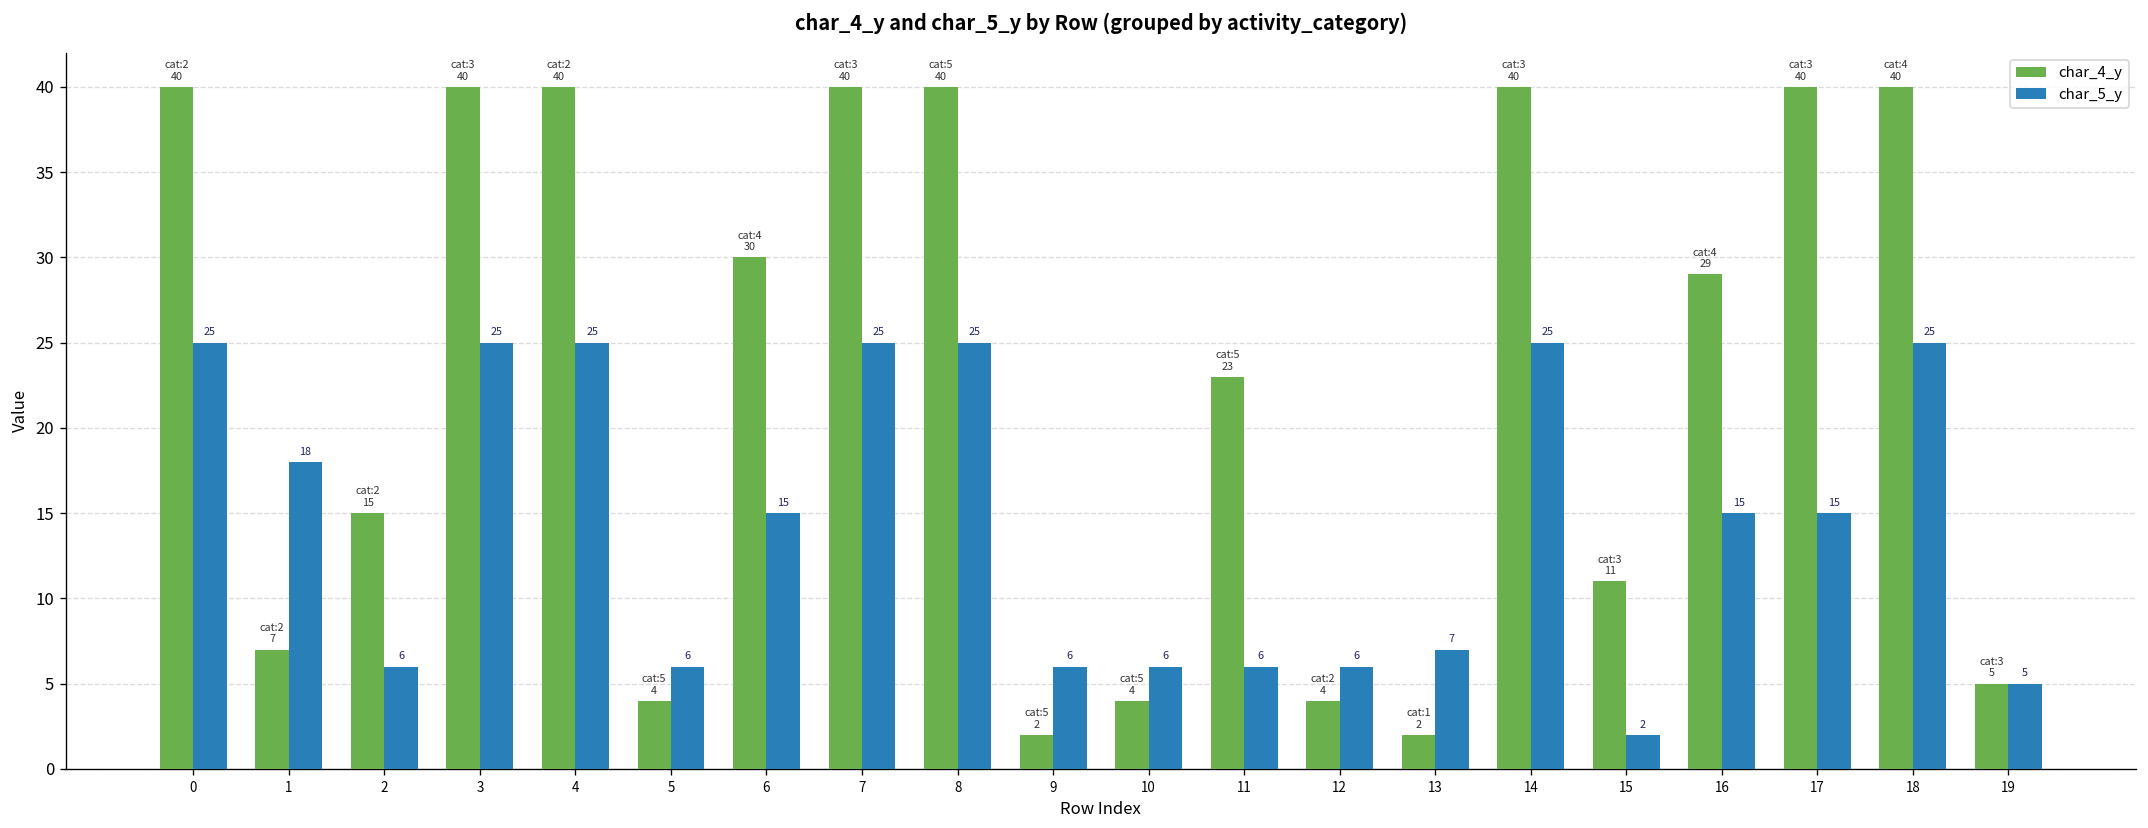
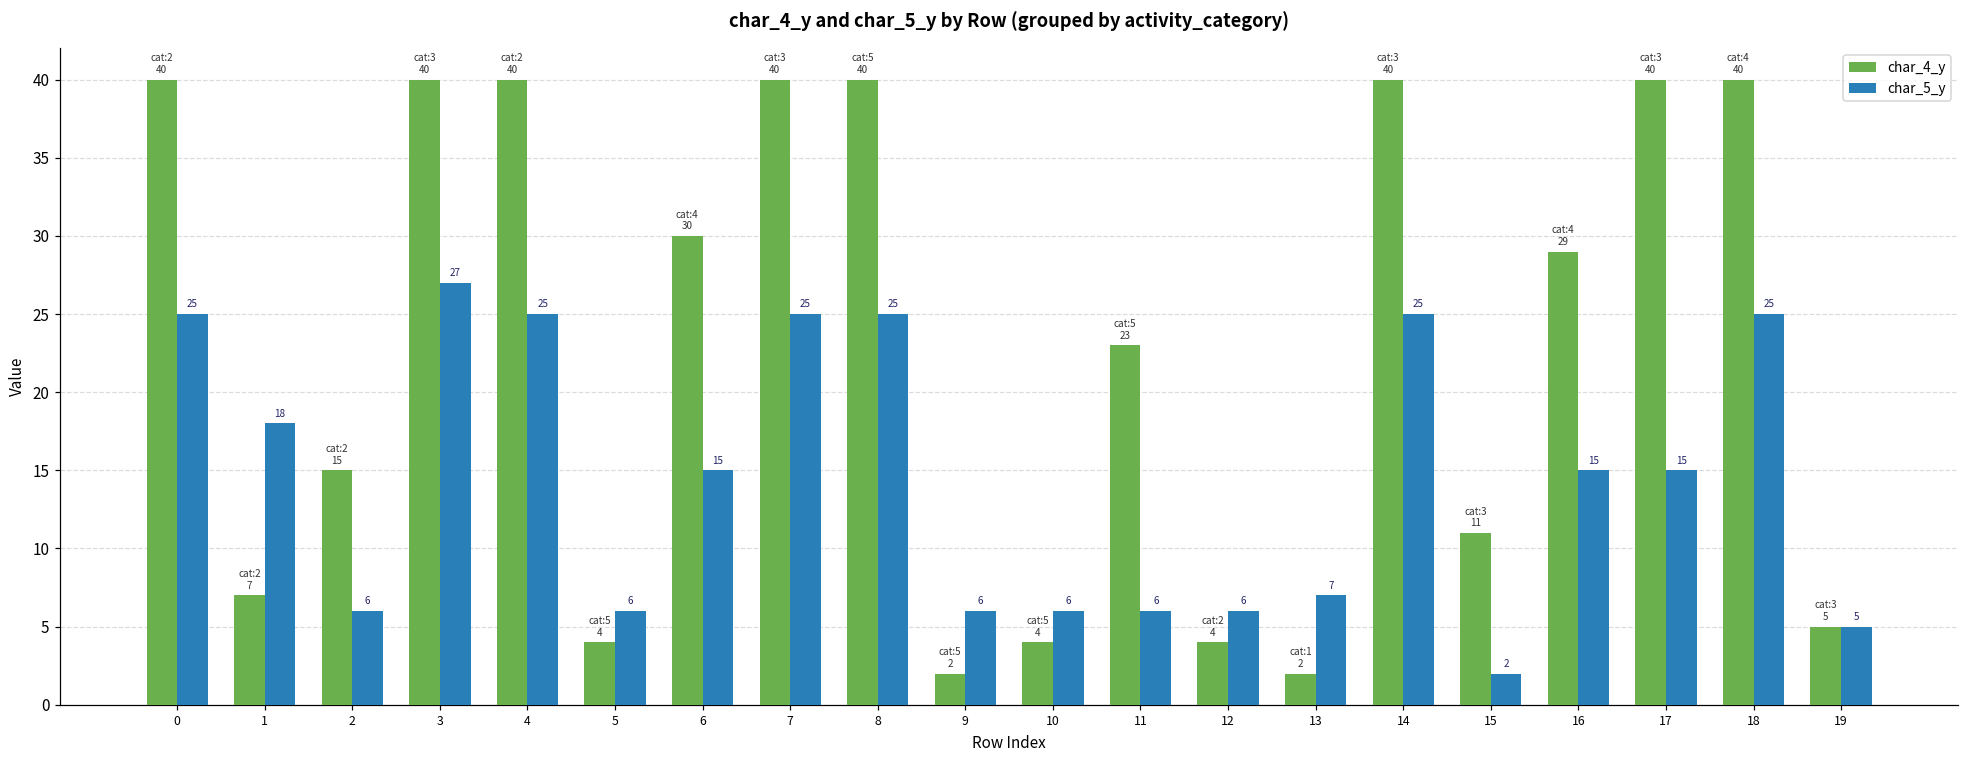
  {
    "char_4_y": {
      "0": 40,
      "1": 7,
      "2": 15,
      "3": 40,
      "4": 40,
      "5": 4,
      "6": 30,
      "7": 40,
      "8": 40,
      "9": 2,
      "10": 4,
      "11": 23,
      "12": 4,
      "13": 2,
      "14": 40,
      "15": 11,
      "16": 29,
      "17": 40,
      "18": 40,
      "19": 5
    },
    "char_5_y": {
      "0": 25,
      "1": 18,
      "2": 6,
-     "3": 25,
+     "3": 27,
      "4": 25,
      "5": 6,
      "6": 15,
      "7": 25,
      "8": 25,
      "9": 6,
      "10": 6,
      "11": 6,
      "12": 6,
      "13": 7,
      "14": 25,
      "15": 2,
      "16": 15,
      "17": 15,
      "18": 25,
      "19": 5
    }
  }
